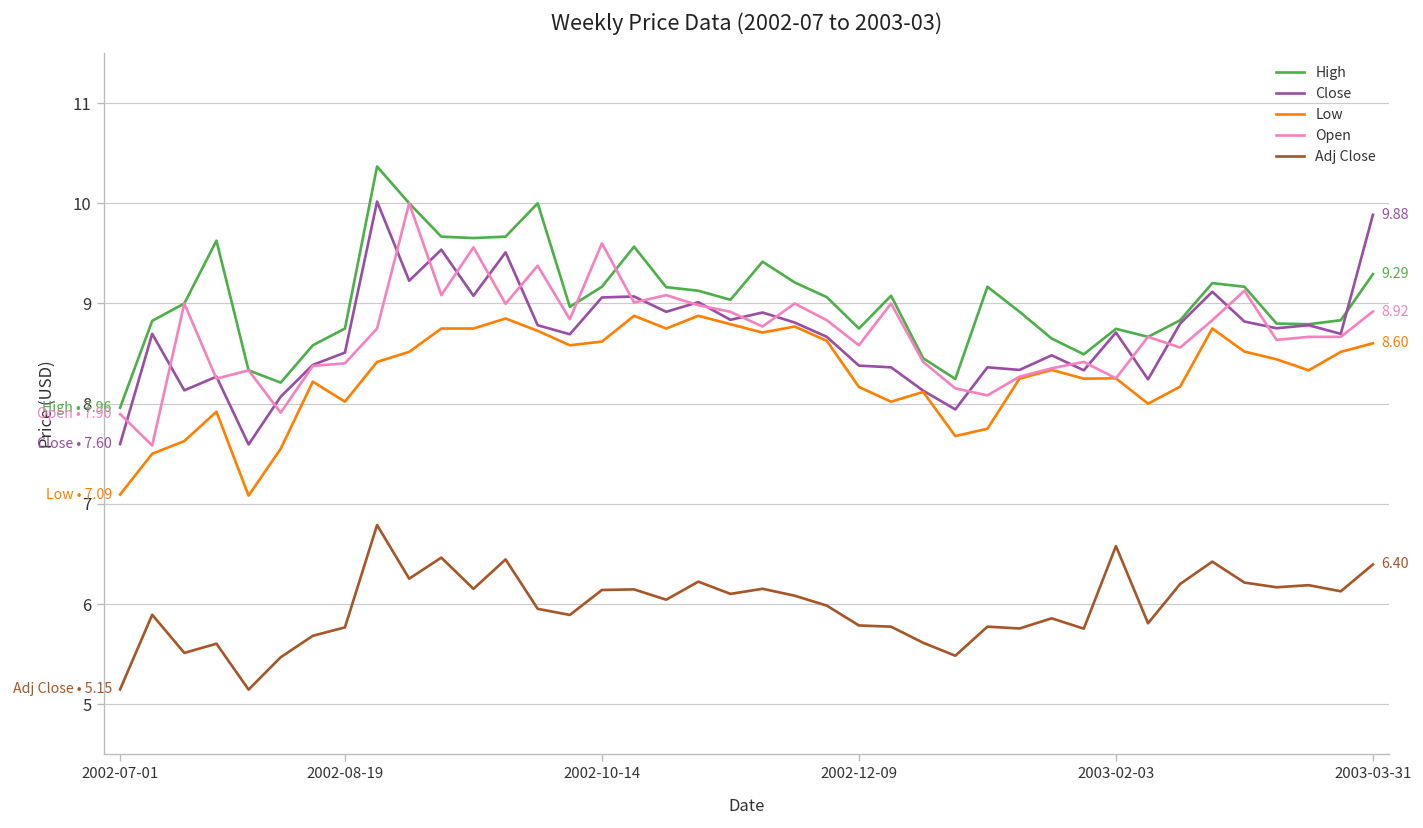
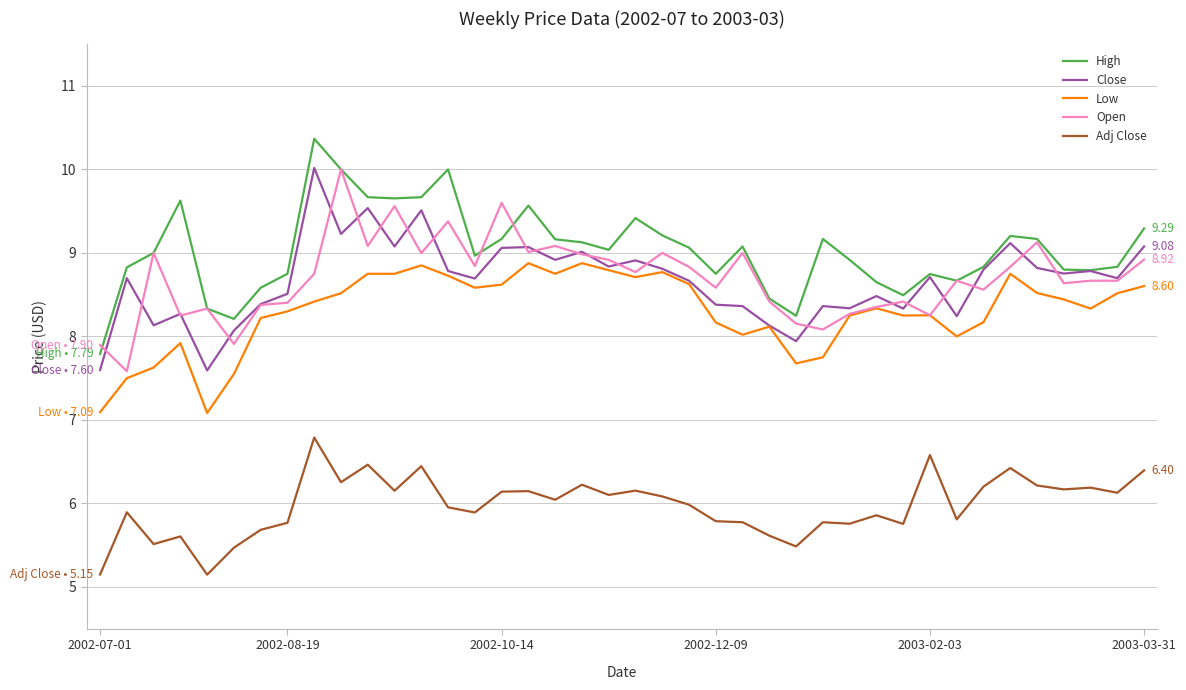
  {
    "High": {
-     "2002-07-01": 7.96,
+     "2002-07-01": 7.79,
      "2003-03-31": 9.29
    },
    "Close": {
      "2002-07-01": 7.60,
-     "2003-03-31": 9.88
+     "2003-03-31": 9.08
    },
    "Low": {
-     "2002-08-19": 8.0,
+     "2002-08-19": 8.3,
      "2002-10-14": 8.6,
      "2002-12-09": 8.2
    },
    "Open": {
      "2003-03-31": 8.92
    },
    "Adj Close": {
      "2002-07-01": 5.15,
      "2003-03-31": 6.40
    }
  }
